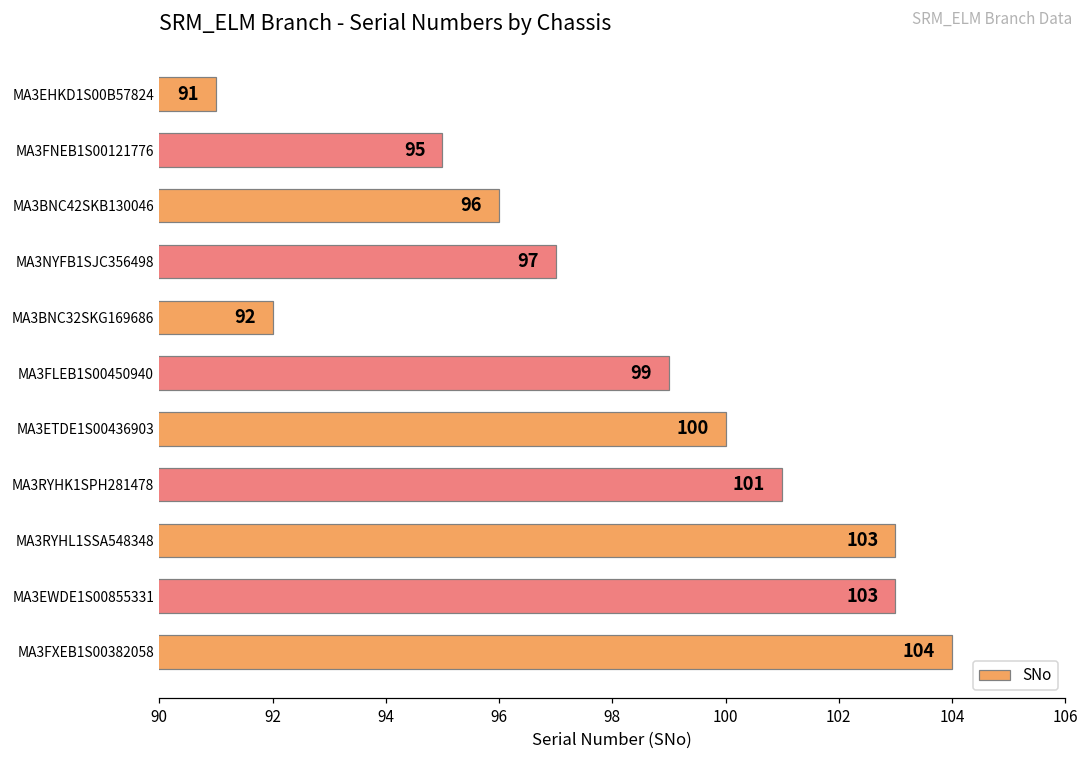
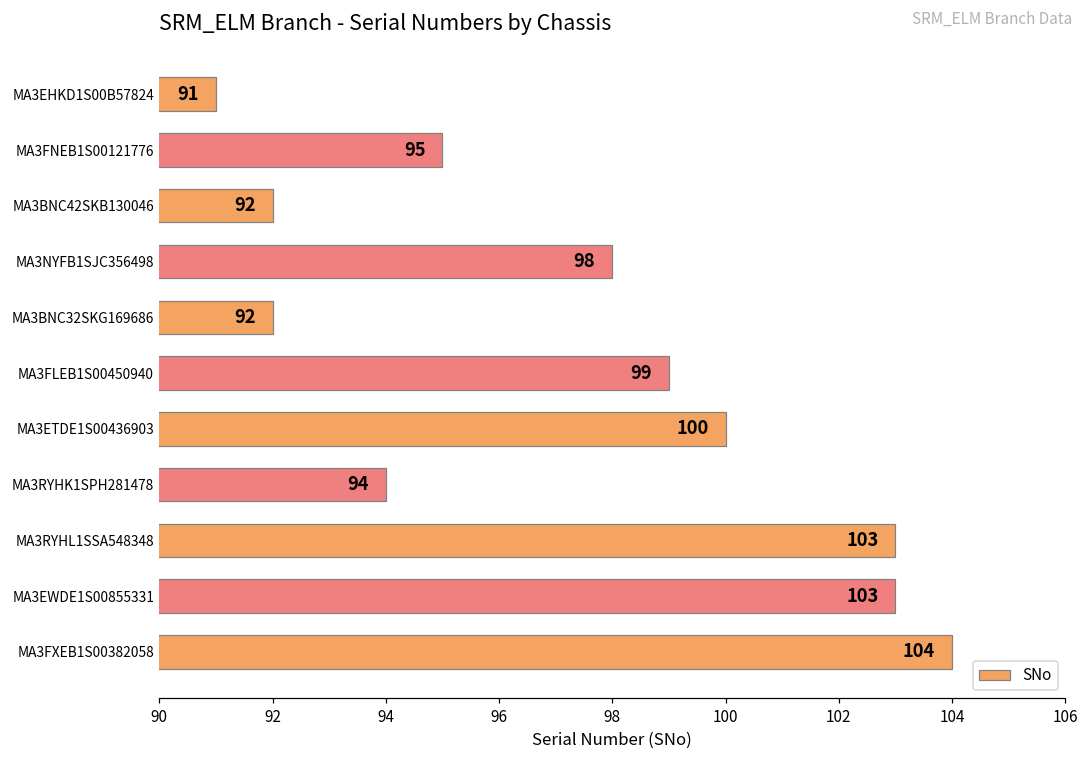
  {
    "MA3EHKD1S00B57824": 91,
    "MA3FNEB1S00121776": 95,
-   "MA3BNC42SKB130046": 96,
-   "MA3NYFB1SJC356498": 97,
+   "MA3BNC42SKB130046": 92,
+   "MA3NYFB1SJC356498": 98,
    "MA3BNC32SKG169686": 92,
    "MA3FLEB1S00450940": 99,
    "MA3ETDE1S00436903": 100,
-   "MA3RYHK1SPH281478": 101,
+   "MA3RYHK1SPH281478": 94,
    "MA3RYHL1SSA548348": 103,
    "MA3EWDE1S00855331": 103,
    "MA3FXEB1S00382058": 104
  }
